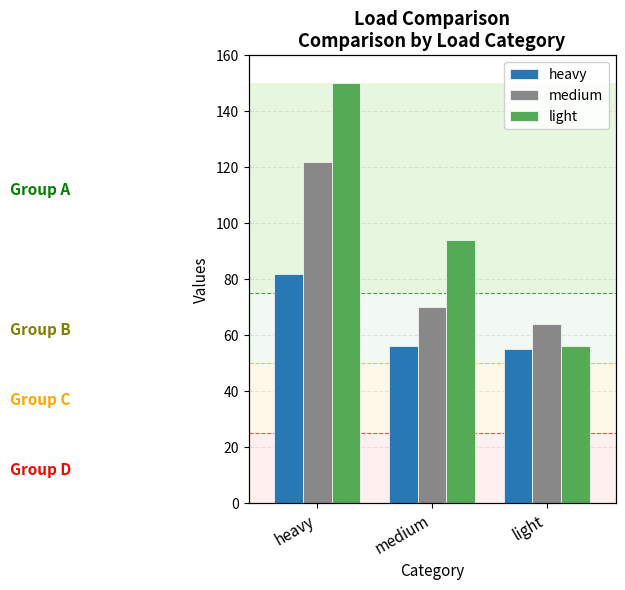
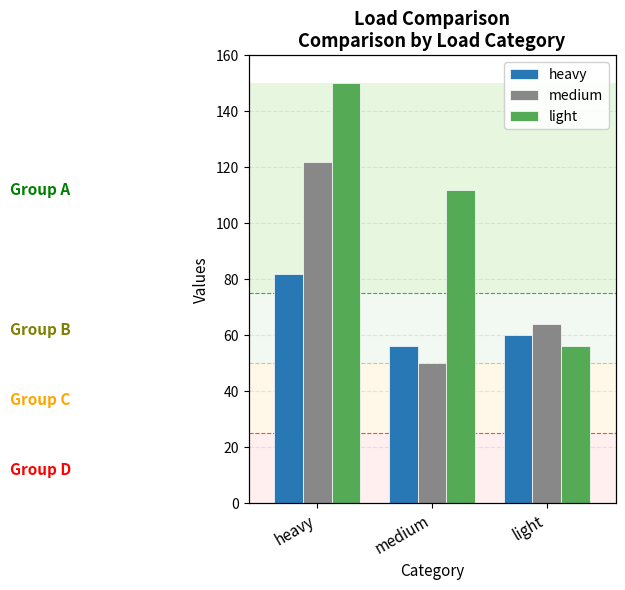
  {
    "heavy": {
      "heavy": 82,
      "medium": 56,
-     "light": 55
+     "light": 60
    },
    "medium": {
      "heavy": 122,
-     "medium": 70,
+     "medium": 50,
      "light": 64
    },
    "light": {
      "heavy": 150,
-     "medium": 94,
+     "medium": 112,
      "light": 56
    }
  }
